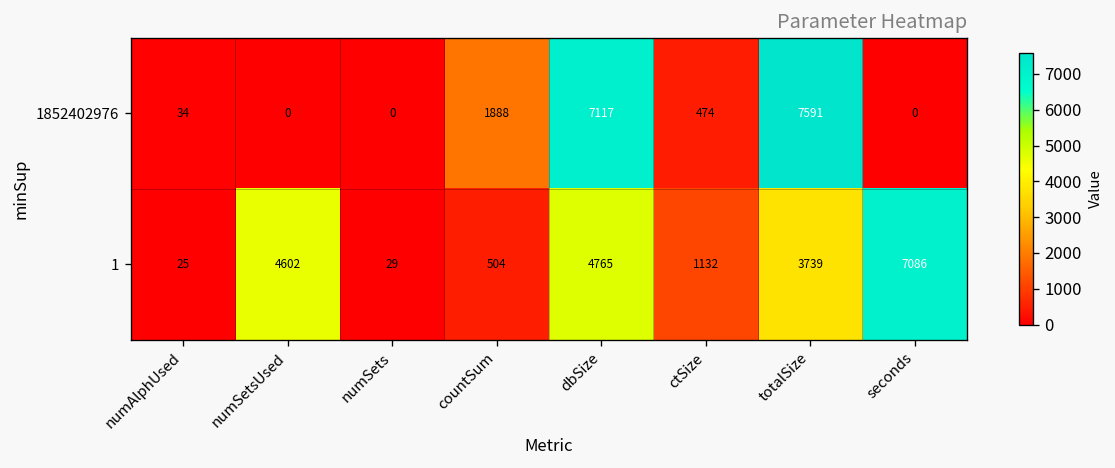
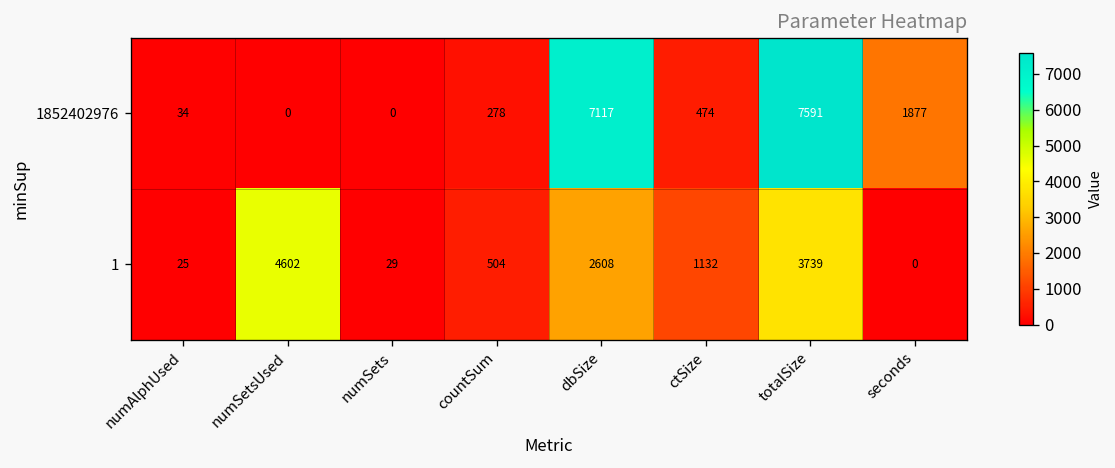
  {
    "1852402976": {
      "numAlphUsed": 34,
      "numSetsUsed": 0,
      "numSets": 0,
-     "countSum": 1888,
+     "countSum": 278,
      "dbSize": 7117,
      "ctSize": 474,
      "totalSize": 7591,
-     "seconds": 0
+     "seconds": 1877
    },
    "1": {
      "numAlphUsed": 25,
      "numSetsUsed": 4602,
      "numSets": 29,
      "countSum": 504,
-     "dbSize": 4765,
+     "dbSize": 2608,
      "ctSize": 1132,
      "totalSize": 3739,
-     "seconds": 7086
+     "seconds": 0
    }
  }
